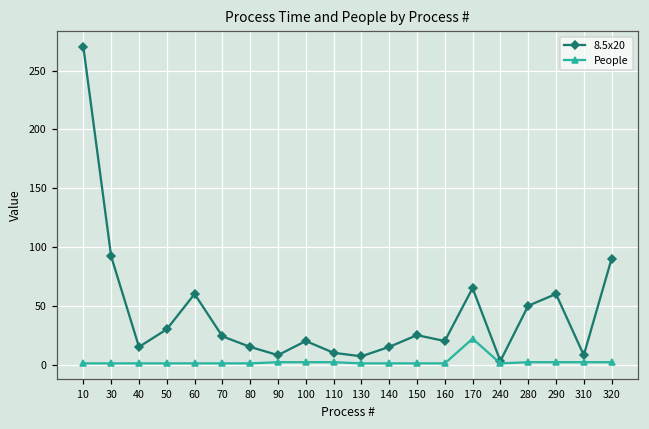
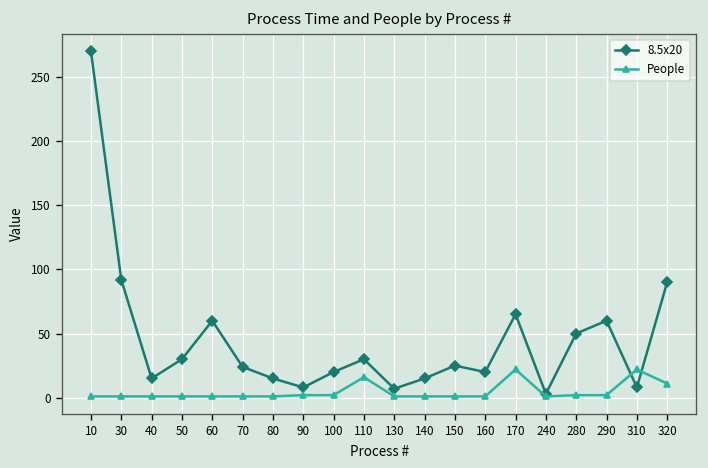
  {
    "8.5x20": {
      "10": 270,
      "30": 92,
      "40": 15,
      "50": 30,
      "60": 60,
      "70": 24,
      "80": 15,
      "90": 8,
      "100": 20,
-     "110": 10,
+     "110": 30,
      "130": 7,
      "140": 15,
      "150": 25,
      "160": 20,
      "170": 65,
      "280": 50,
      "290": 60,
      "310": 8,
      "320": 90
    },
    "People": {
      "10": 1,
      "30": 1,
      "40": 1,
      "50": 1,
      "60": 1,
      "70": 1,
      "80": 1,
      "90": 2,
      "100": 2,
-     "110": 2,
+     "110": 16,
      "130": 1,
      "140": 1,
      "150": 1,
      "160": 1,
      "170": 22,
      "280": 2,
      "290": 2,
-     "310": 2,
-     "320": 2
+     "310": 22,
+     "320": 11
    }
  }
